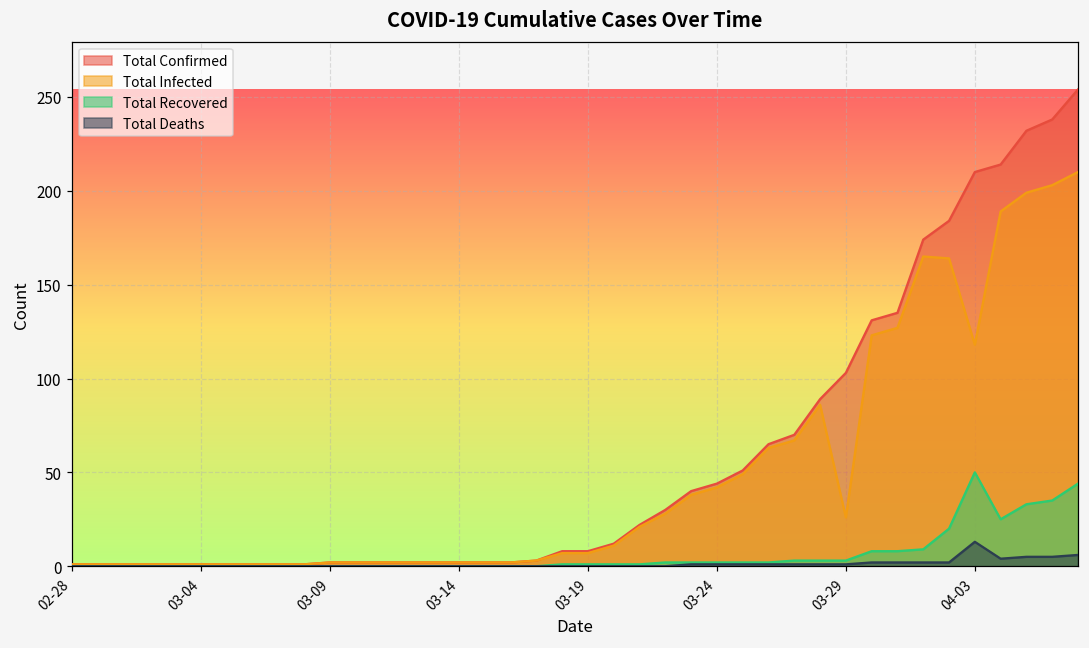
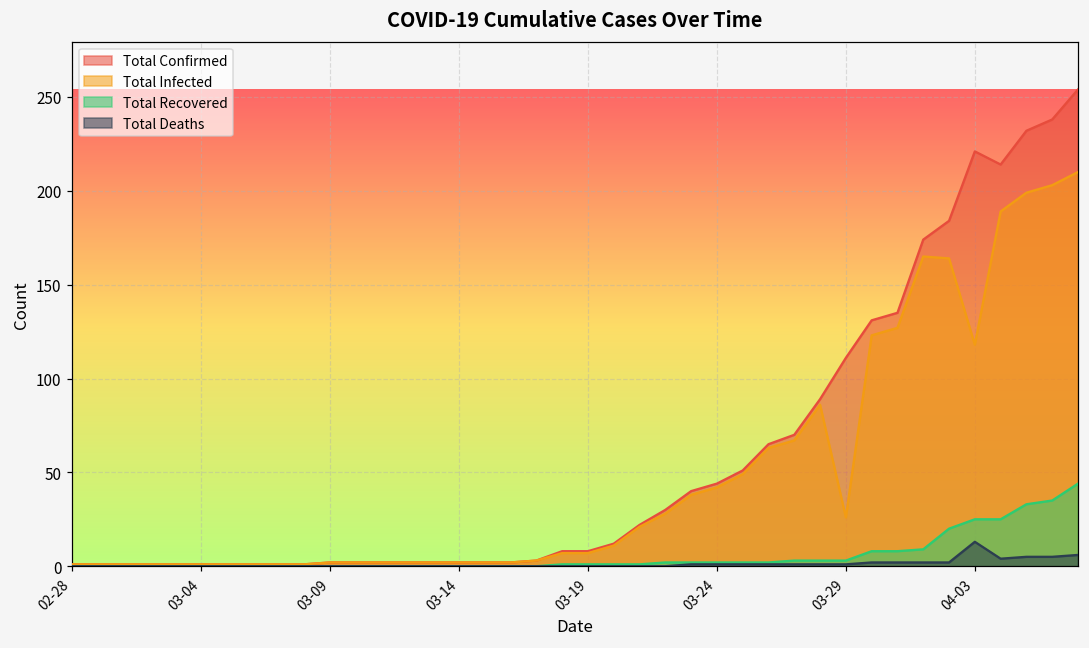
  {
    "Total Confirmed": {
      "03-24": 44,
-     "03-29": 103,
-     "04-03": 210
+     "03-29": 111,
+     "04-03": 221
    },
    "Total Infected": {
      "03-24": 42,
      "03-29": 26,
      "04-03": 118
    },
    "Total Recovered": {
      "03-29": 3,
-     "04-03": 50
+     "04-03": 25
    },
    "Total Deaths": {
      "03-29": 1,
      "04-03": 13
    }
  }
